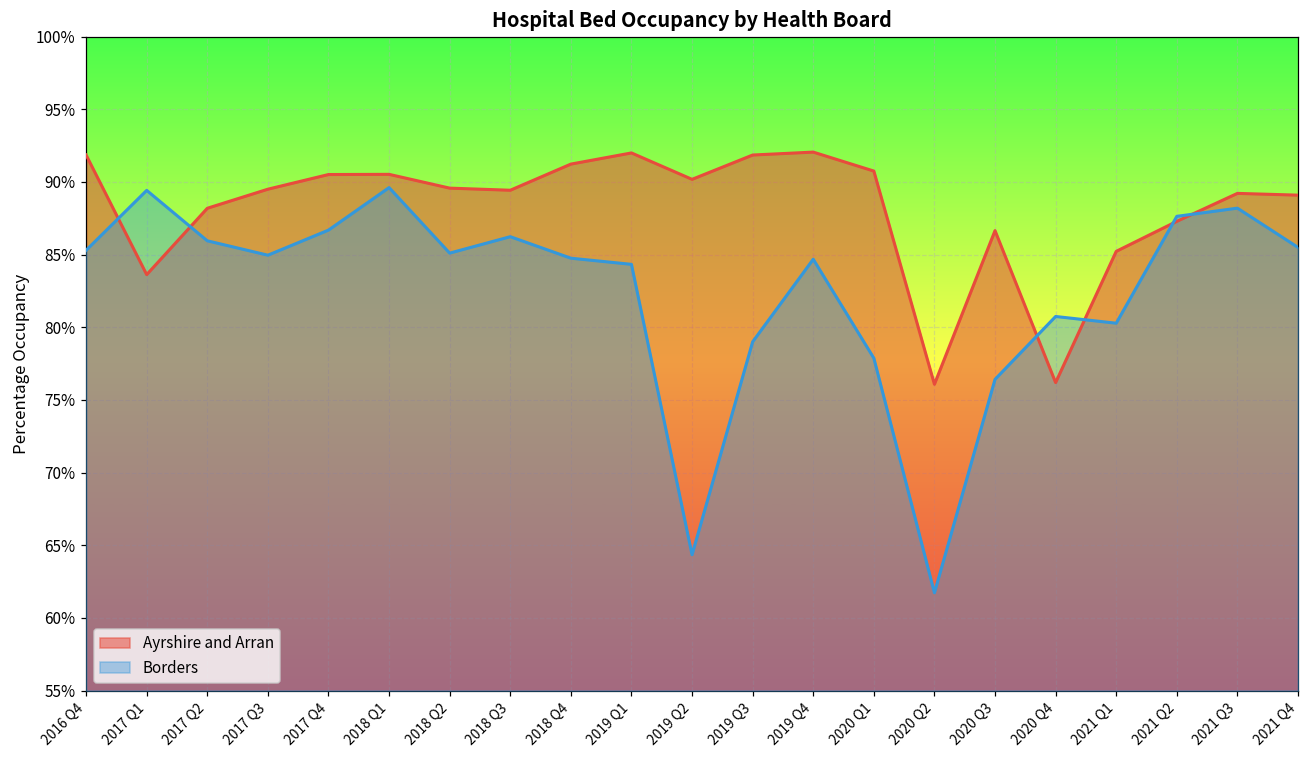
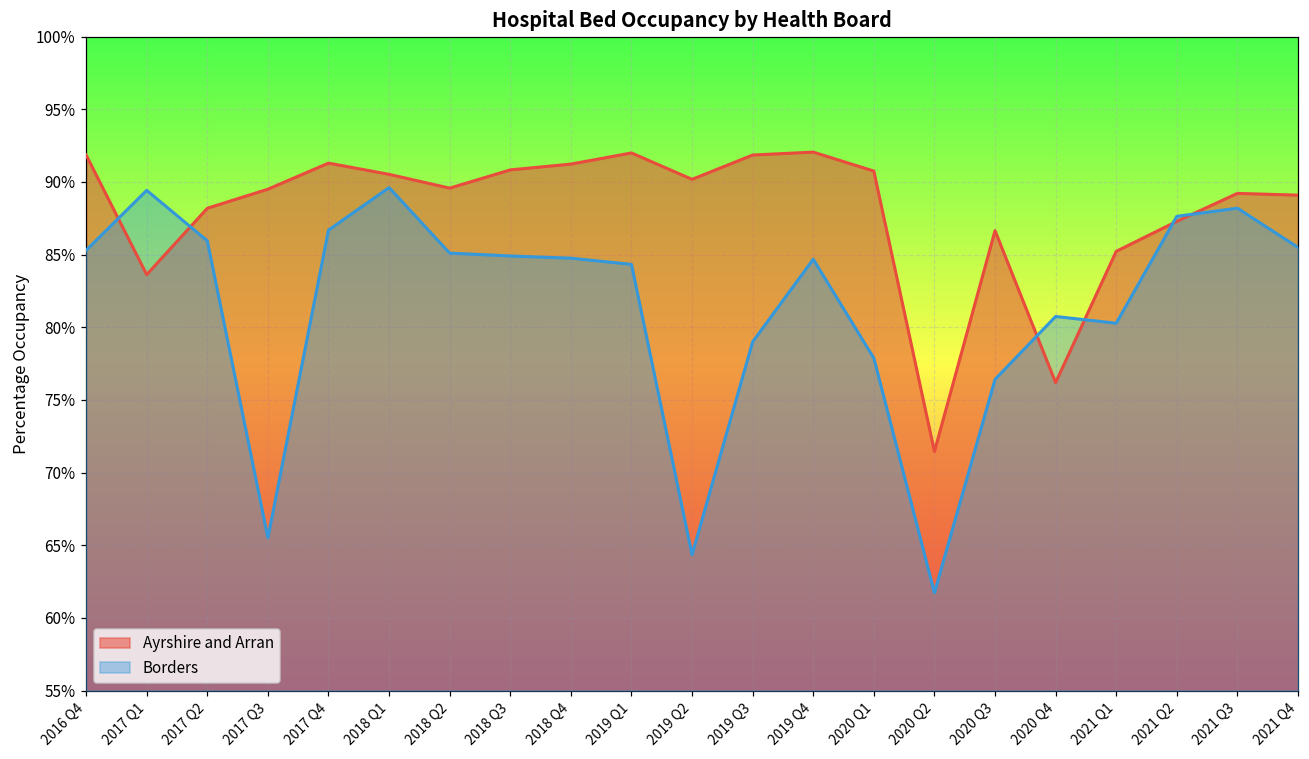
  {
    "Ayrshire and Arran": {
      "2016 Q4": "91.9%",
      "2017 Q1": "83.6%",
      "2017 Q2": "88.2%",
      "2017 Q3": "89.5%",
-     "2017 Q4": "90.5%",
+     "2017 Q4": "91.3%",
      "2018 Q1": "90.5%",
      "2018 Q2": "89.6%",
-     "2018 Q3": "89.4%",
+     "2018 Q3": "90.8%",
      "2018 Q4": "91.2%",
      "2019 Q1": "92.0%",
      "2019 Q2": "90.2%",
      "2019 Q3": "91.9%",
      "2019 Q4": "92.1%",
      "2020 Q1": "90.8%",
-     "2020 Q2": "76.1%",
+     "2020 Q2": "71.5%",
      "2020 Q3": "86.7%",
      "2020 Q4": "76.2%",
      "2021 Q1": "85.2%",
      "2021 Q2": "87.3%",
      "2021 Q3": "89.2%",
      "2021 Q4": "89.1%"
    },
    "Borders": {
      "2016 Q4": "85.3%",
      "2017 Q1": "89.4%",
      "2017 Q2": "86.0%",
-     "2017 Q3": "85.0%",
+     "2017 Q3": "65.5%",
      "2017 Q4": "86.7%",
      "2018 Q1": "89.6%",
      "2018 Q2": "85.1%",
-     "2018 Q3": "86.2%",
+     "2018 Q3": "84.9%",
      "2018 Q4": "84.8%",
      "2019 Q1": "84.3%",
      "2019 Q2": "64.4%",
      "2019 Q3": "79.0%",
      "2019 Q4": "84.7%",
      "2020 Q1": "77.9%",
      "2020 Q2": "61.7%",
      "2020 Q3": "76.4%",
      "2020 Q4": "80.7%",
      "2021 Q1": "80.3%",
      "2021 Q2": "87.6%",
      "2021 Q3": "88.2%",
      "2021 Q4": "85.5%"
    }
  }
